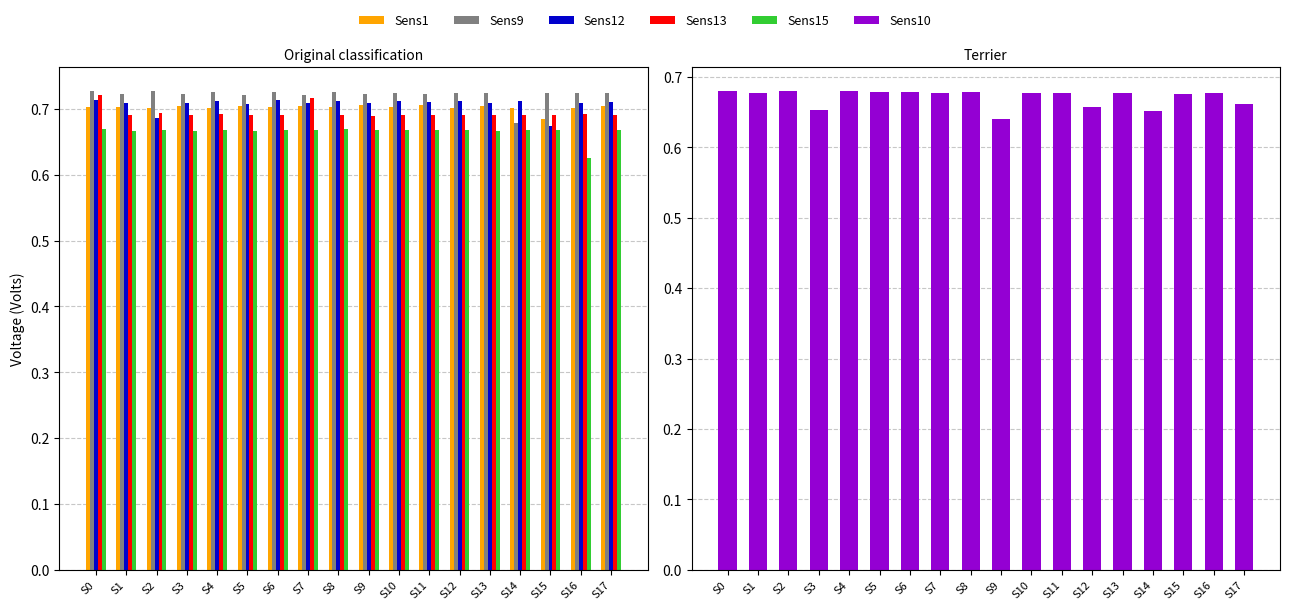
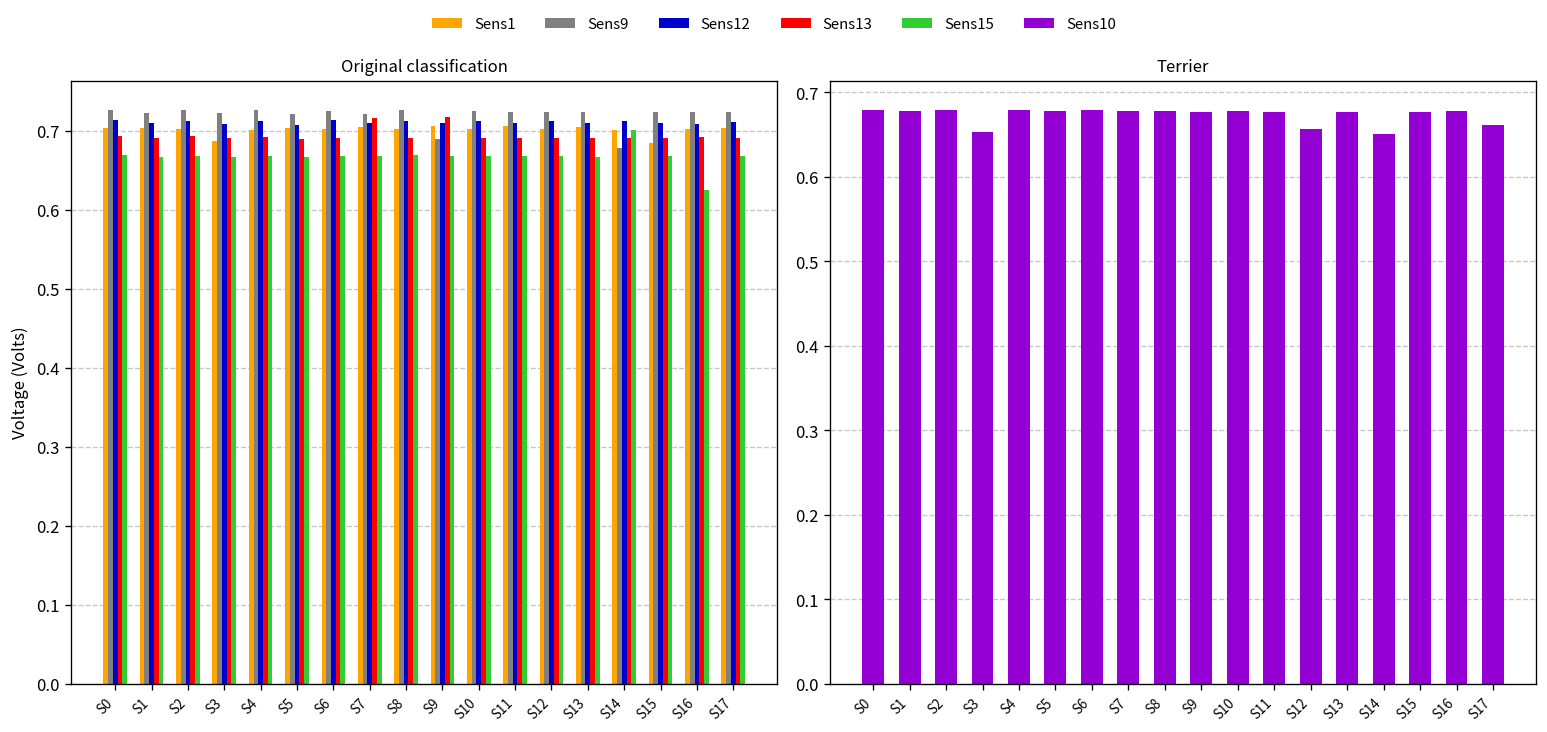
  {
    "Original classification": {
      "Sens1": {
        "S0": 0.70,
        "S1": 0.70,
        "S2": 0.70,
-       "S3": 0.70,
+       "S3": 0.69,
        "S4": 0.70,
        "S5": 0.70,
        "S6": 0.70,
        "S7": 0.71,
        "S8": 0.70,
        "S9": 0.71,
        "S10": 0.70,
        "S11": 0.71,
        "S12": 0.70,
        "S13": 0.70,
        "S14": 0.70,
        "S15": 0.68,
        "S16": 0.70,
        "S17": 0.70
      },
      "Sens9": {
        "S0": 0.73,
        "S1": 0.72,
        "S2": 0.73,
        "S3": 0.72,
        "S4": 0.73,
        "S5": 0.72,
        "S6": 0.73,
        "S7": 0.72,
        "S8": 0.73,
-       "S9": 0.72,
+       "S9": 0.69,
        "S10": 0.72,
        "S11": 0.72,
        "S12": 0.72,
        "S13": 0.72,
        "S14": 0.68,
        "S15": 0.72,
        "S16": 0.72,
        "S17": 0.72
      },
      "Sens12": {
        "S0": 0.71,
        "S1": 0.71,
-       "S2": 0.69,
+       "S2": 0.71,
        "S3": 0.71,
        "S4": 0.71,
        "S5": 0.71,
        "S6": 0.71,
        "S7": 0.71,
        "S8": 0.71,
        "S9": 0.71,
        "S10": 0.71,
        "S11": 0.71,
        "S12": 0.71,
        "S13": 0.71,
        "S14": 0.71,
-       "S15": 0.67,
+       "S15": 0.71,
        "S16": 0.71,
        "S17": 0.71
      },
      "Sens13": {
-       "S0": 0.72,
+       "S0": 0.69,
        "S1": 0.69,
        "S2": 0.69,
        "S3": 0.69,
        "S4": 0.69,
        "S5": 0.69,
        "S6": 0.69,
        "S7": 0.72,
        "S8": 0.69,
-       "S9": 0.69,
+       "S9": 0.72,
        "S10": 0.69,
        "S11": 0.69,
        "S12": 0.69,
        "S13": 0.69,
        "S14": 0.69,
        "S15": 0.69,
        "S16": 0.69,
        "S17": 0.69
      },
      "Sens15": {
        "S0": 0.67,
        "S1": 0.67,
        "S2": 0.67,
        "S3": 0.67,
        "S4": 0.67,
        "S5": 0.67,
        "S6": 0.67,
        "S7": 0.67,
        "S8": 0.67,
        "S9": 0.67,
        "S10": 0.67,
        "S11": 0.67,
        "S12": 0.67,
        "S13": 0.67,
-       "S14": 0.67,
+       "S14": 0.70,
        "S15": 0.67,
        "S16": 0.63,
        "S17": 0.67
      }
    },
    "Terrier": {
      "S0": 0.68,
      "S1": 0.68,
      "S2": 0.68,
      "S3": 0.65,
      "S4": 0.68,
      "S5": 0.68,
      "S6": 0.68,
      "S7": 0.68,
      "S8": 0.68,
-     "S9": 0.64,
+     "S9": 0.68,
      "S10": 0.68,
      "S11": 0.68,
      "S12": 0.66,
      "S13": 0.68,
      "S14": 0.65,
      "S15": 0.68,
      "S16": 0.68,
      "S17": 0.66
    }
  }
